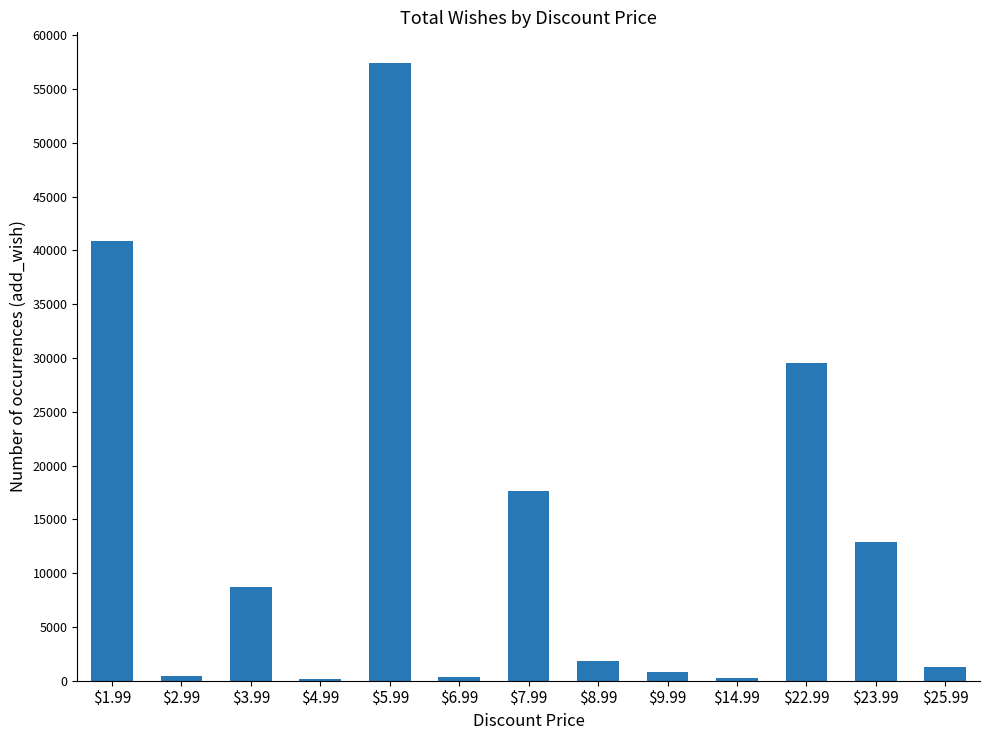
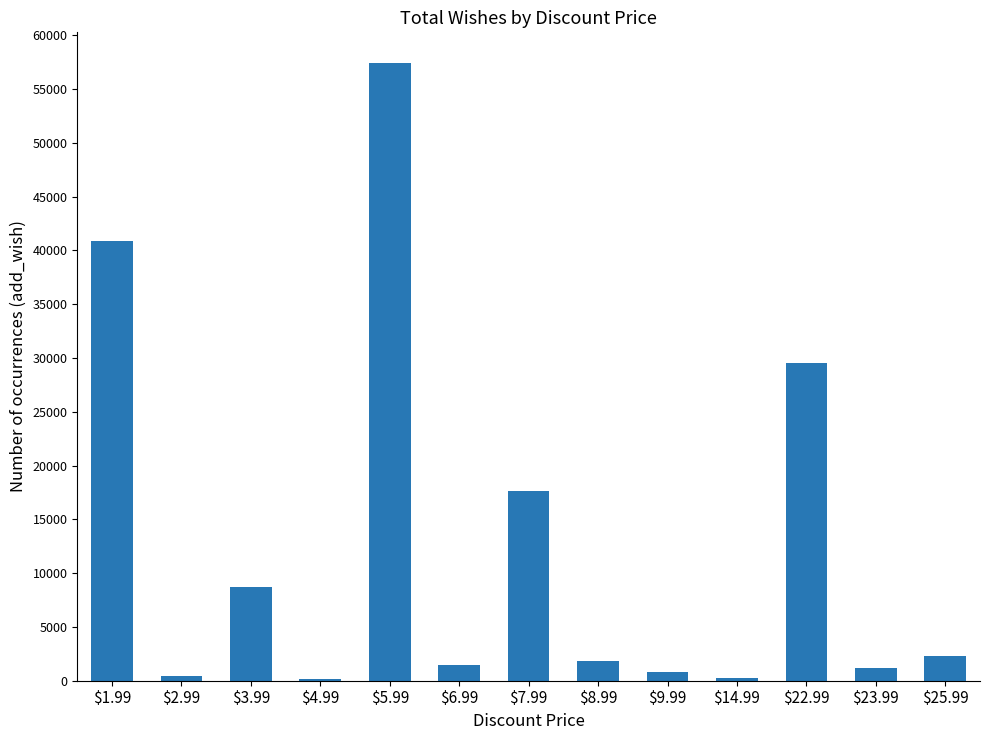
  {
    "$1.99": 40900,
    "$2.99": 400,
    "$3.99": 8700,
    "$5.99": 57400,
-   "$6.99": 400,
+   "$6.99": 1400,
    "$7.99": 17600,
    "$8.99": 1800,
    "$9.99": 800,
    "$14.99": 300,
    "$22.99": 29500,
-   "$23.99": 12900,
-   "$25.99": 1300
+   "$23.99": 1200,
+   "$25.99": 2300
  }
